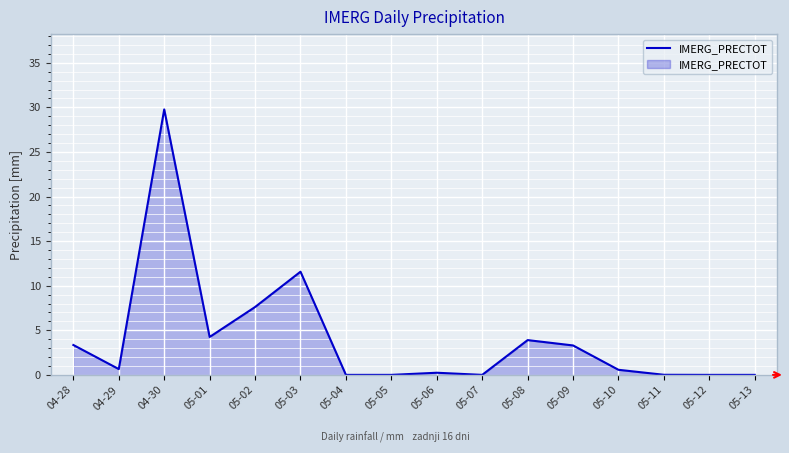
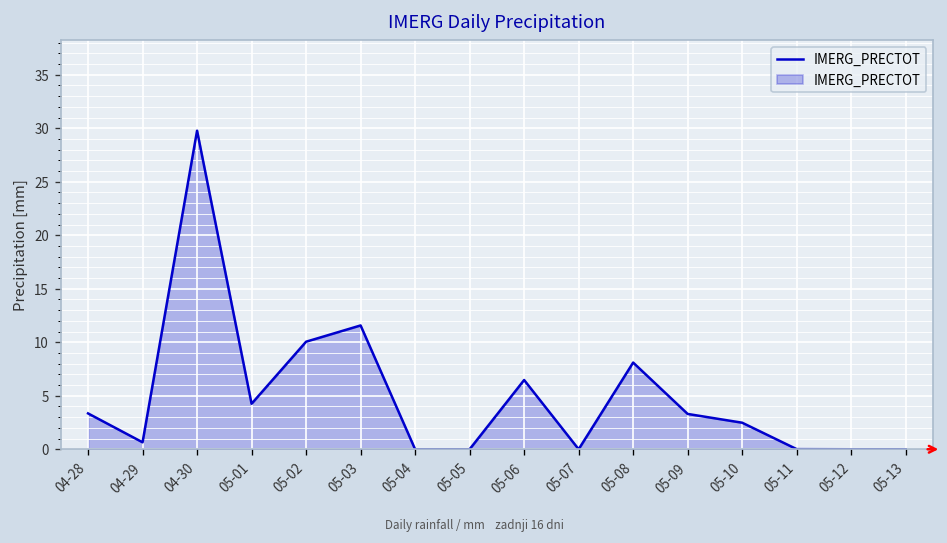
  {
    "04-28": 3,
    "04-29": 1,
    "04-30": 30,
    "05-01": 4,
-   "05-02": 8,
+   "05-02": 10,
    "05-03": 12,
    "05-04": 0,
    "05-05": 0,
-   "05-06": 0,
+   "05-06": 6,
    "05-07": 0,
-   "05-08": 4,
+   "05-08": 8,
    "05-09": 3,
-   "05-10": 1,
+   "05-10": 2,
    "05-11": 0,
    "05-12": 0,
    "05-13": 0
  }
